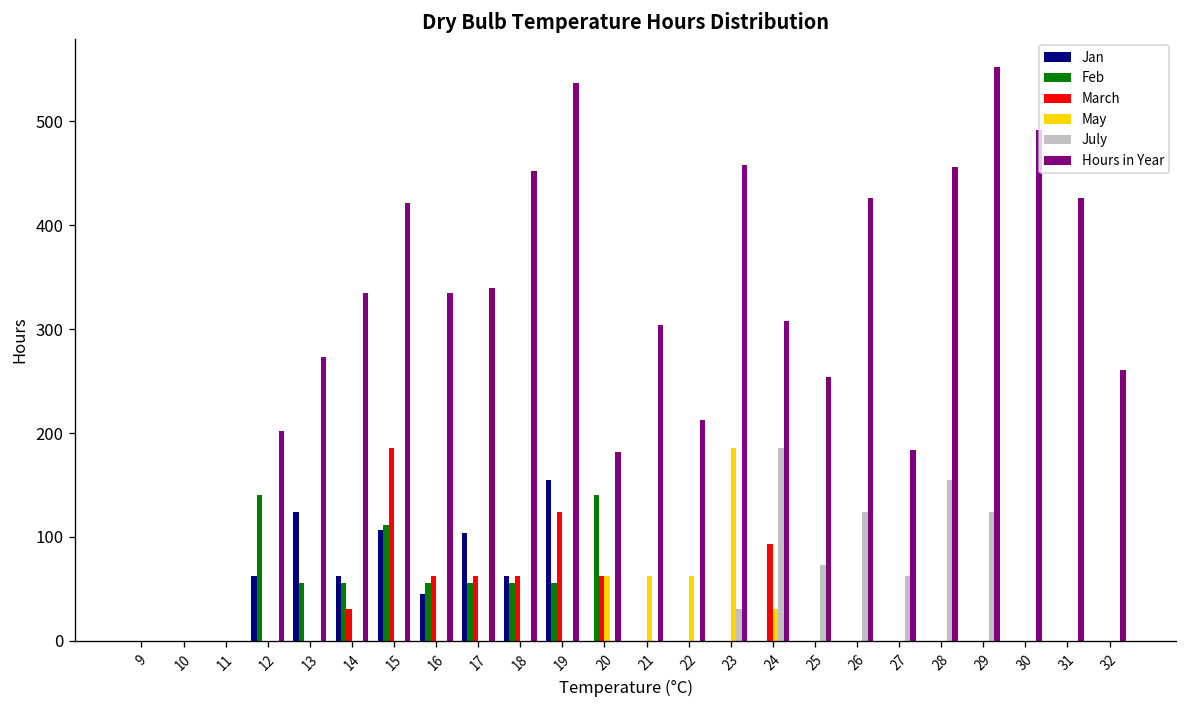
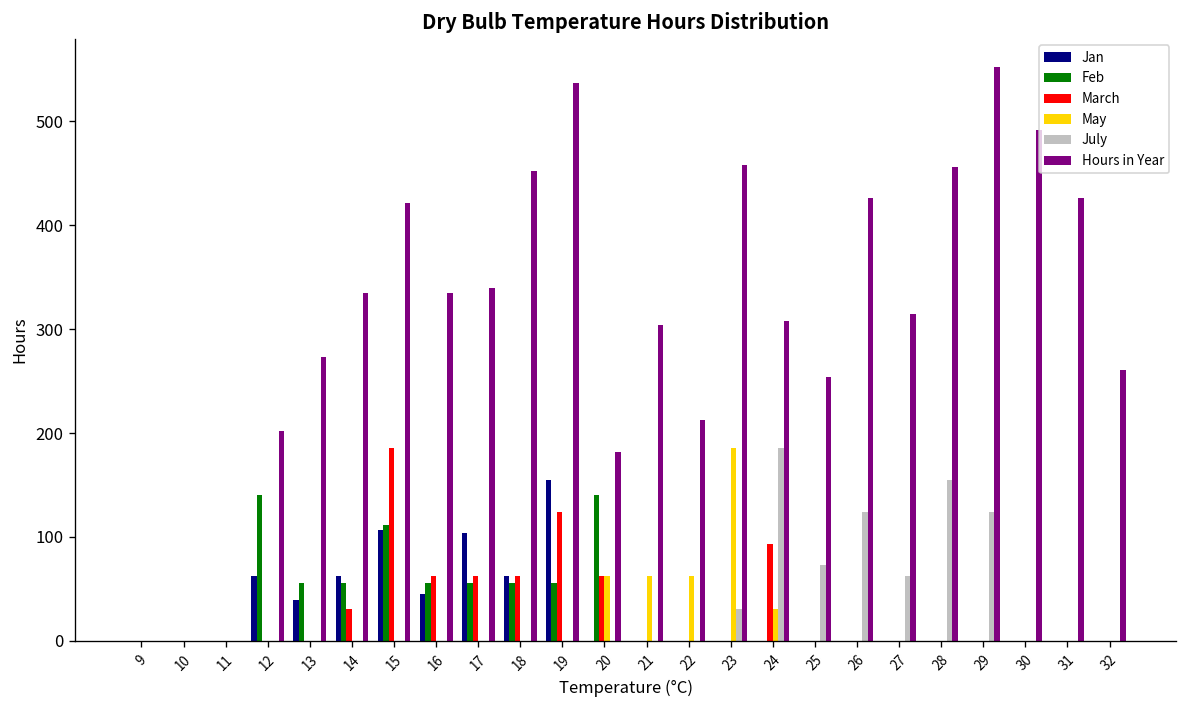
  {
    "Jan": {
      "9": 0,
      "10": 0,
      "11": 0,
      "12": 60,
-     "13": 120,
+     "13": 40,
      "14": 60,
      "15": 110,
      "16": 50,
      "17": 100,
      "18": 60,
      "19": 160,
      "20": 0,
      "21": 0,
      "22": 0,
      "23": 0,
      "24": 0,
      "25": 0,
      "26": 0,
      "27": 0,
      "28": 0,
      "29": 0,
      "30": 0,
      "31": 0,
      "32": 0
    },
    "Feb": {
      "9": 0,
      "10": 0,
      "11": 0,
      "12": 140,
      "13": 60,
      "14": 60,
      "15": 110,
      "16": 60,
      "17": 60,
      "18": 60,
      "19": 60,
      "20": 140,
      "21": 0,
      "22": 0,
      "23": 0,
      "24": 0,
      "25": 0,
      "26": 0,
      "27": 0,
      "28": 0,
      "29": 0,
      "30": 0,
      "31": 0,
      "32": 0
    },
    "March": {
      "9": 0,
      "10": 0,
      "11": 0,
      "12": 0,
      "13": 0,
      "14": 30,
      "15": 190,
      "16": 60,
      "17": 60,
      "18": 60,
      "19": 120,
      "20": 60,
      "21": 0,
      "22": 0,
      "23": 0,
      "24": 90,
      "25": 0,
      "26": 0,
      "27": 0,
      "28": 0,
      "29": 0,
      "30": 0,
      "31": 0,
      "32": 0
    },
    "May": {
      "9": 0,
      "10": 0,
      "11": 0,
      "12": 0,
      "13": 0,
      "14": 0,
      "15": 0,
      "16": 0,
      "17": 0,
      "18": 0,
      "19": 0,
      "20": 60,
      "21": 60,
      "22": 60,
      "23": 190,
      "24": 30,
      "25": 0,
      "26": 0,
      "27": 0,
      "28": 0,
      "29": 0,
      "30": 0,
      "31": 0,
      "32": 0
    },
    "July": {
      "9": 0,
      "10": 0,
      "11": 0,
      "12": 0,
      "13": 0,
      "14": 0,
      "15": 0,
      "16": 0,
      "17": 0,
      "18": 0,
      "19": 0,
      "20": 0,
      "21": 0,
      "22": 0,
      "23": 30,
      "24": 190,
      "25": 70,
      "26": 120,
      "27": 60,
      "28": 160,
      "29": 120,
      "30": 0,
      "31": 0,
      "32": 0
    },
    "Hours in Year": {
      "9": 0,
      "10": 0,
      "11": 0,
      "12": 200,
      "13": 270,
      "14": 340,
      "15": 420,
      "16": 340,
      "17": 340,
      "18": 450,
      "19": 540,
      "20": 180,
      "21": 300,
      "22": 210,
      "23": 460,
      "24": 310,
      "25": 250,
      "26": 430,
-     "27": 180,
+     "27": 320,
      "28": 460,
      "29": 550,
      "31": 430,
      "32": 260
    }
  }
